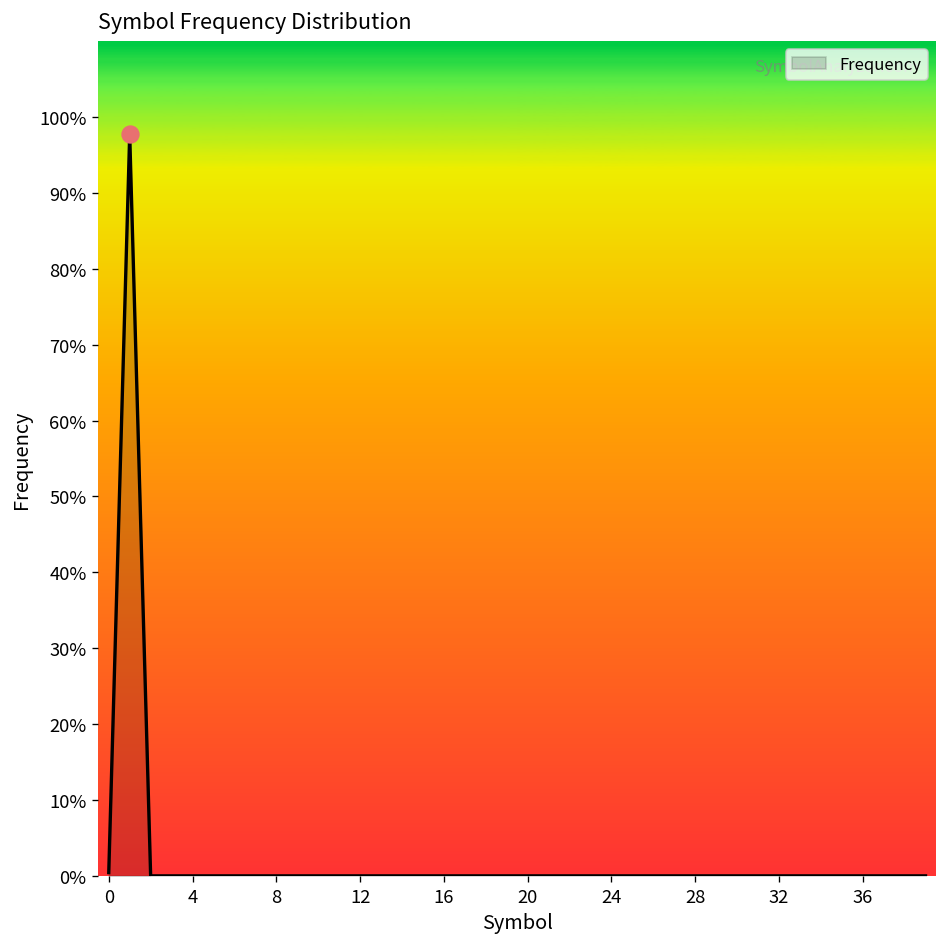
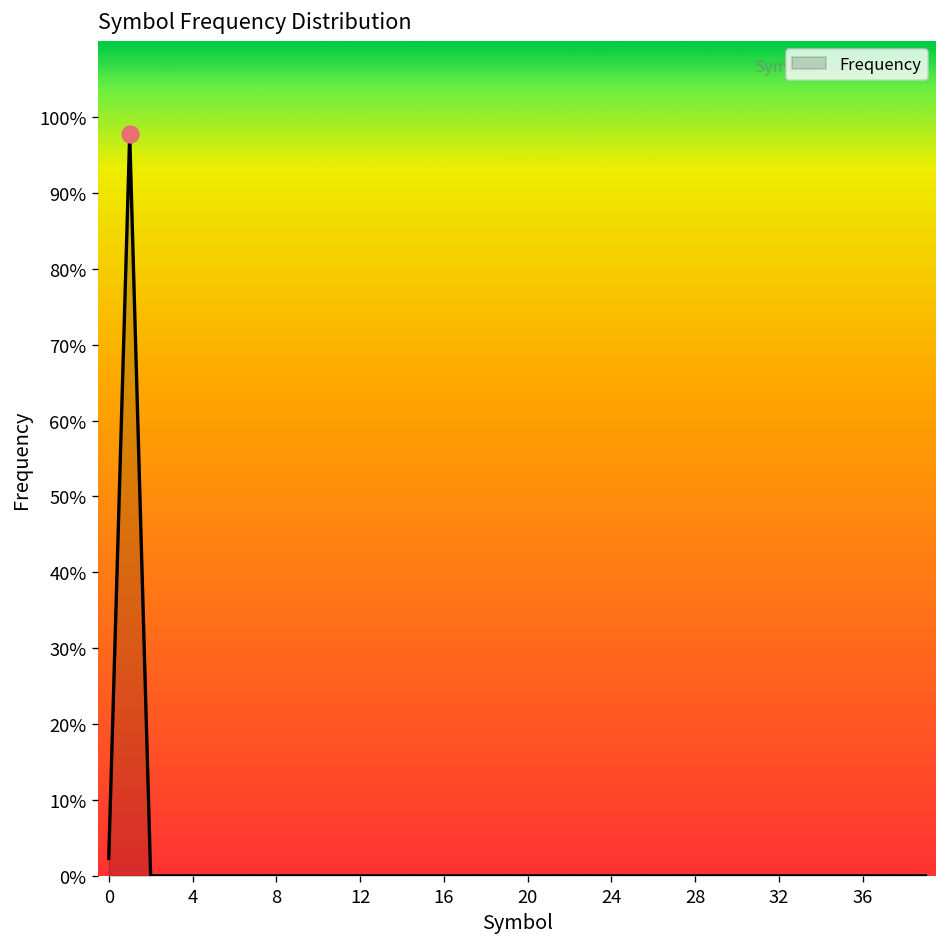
  {
    "Frequency": {
-     "0": "0%",
+     "0": "2%",
      "4": "0%",
      "8": "0%",
      "12": "0%",
      "16": "0%",
      "20": "0%",
      "24": "0%",
      "28": "0%",
      "32": "0%",
      "36": "0%"
    }
  }
